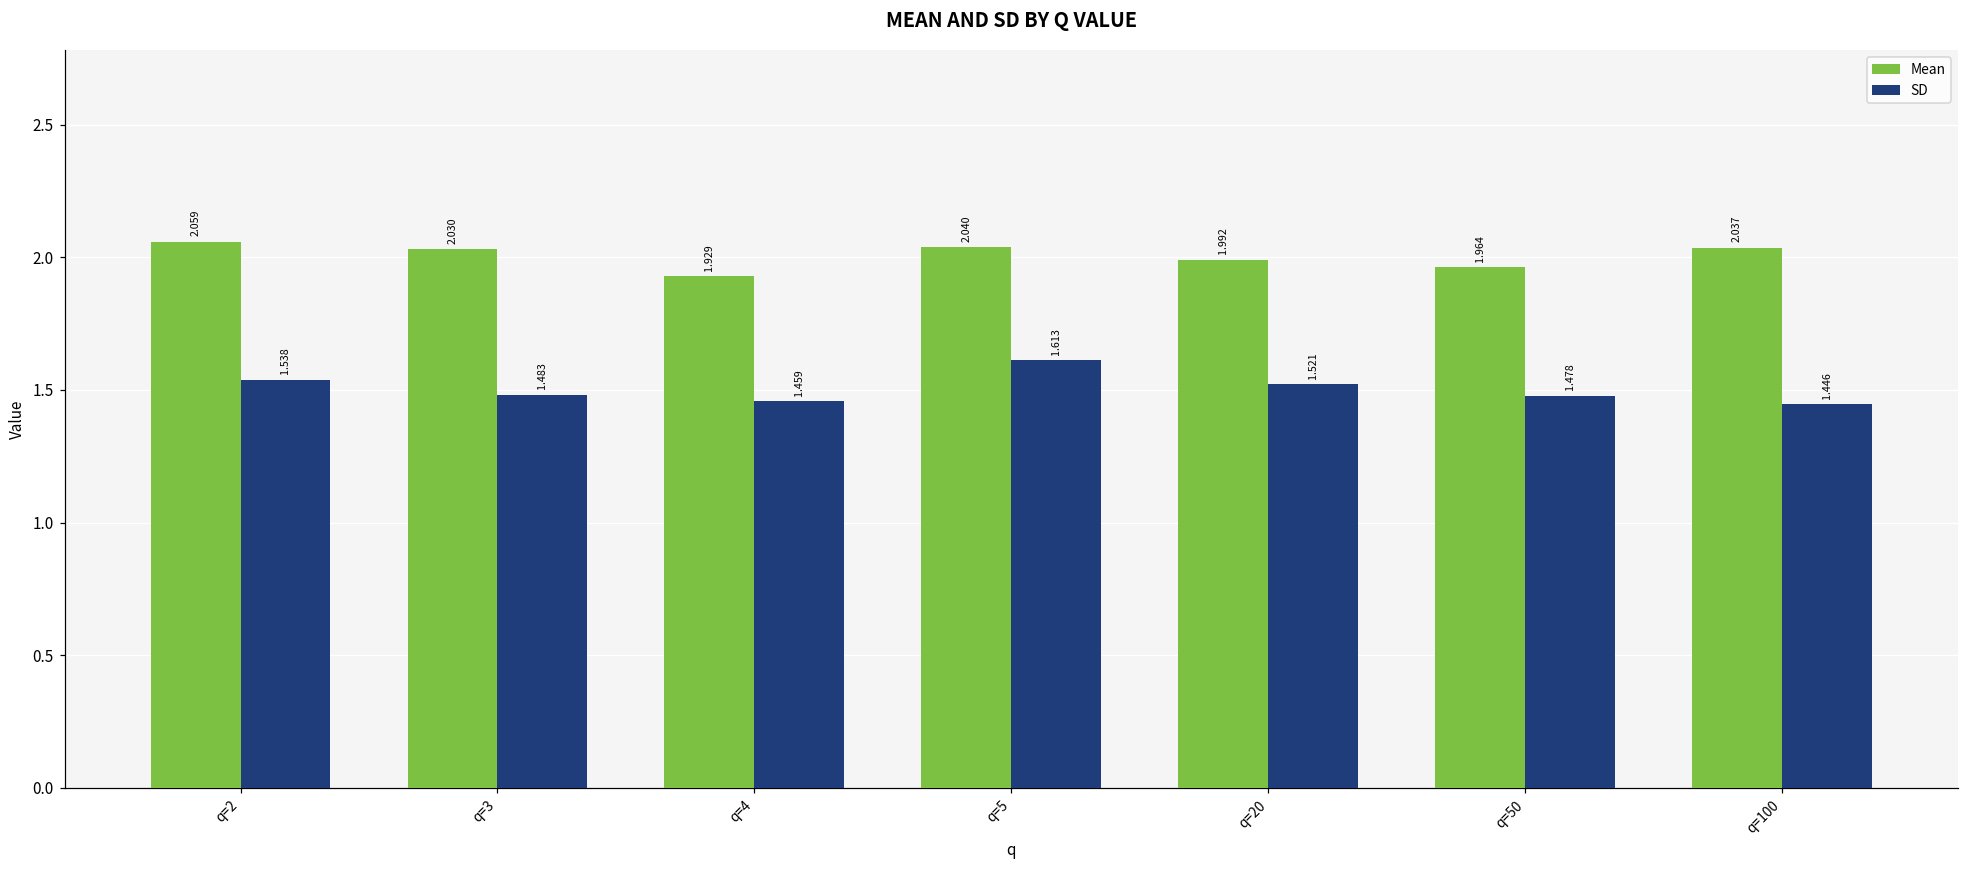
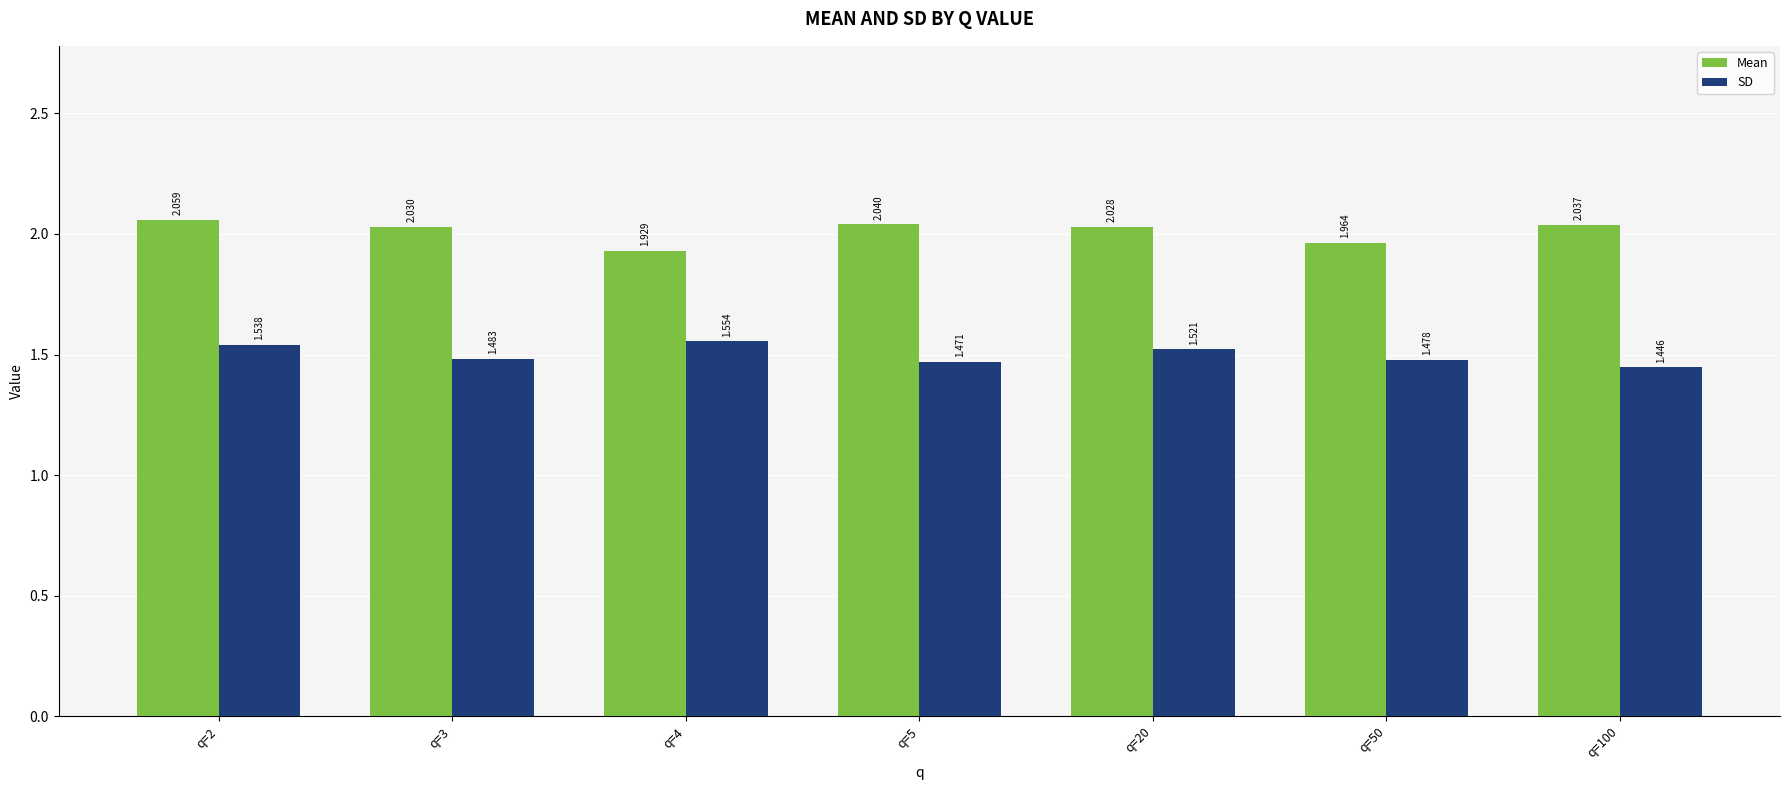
  {
    "Mean": {
      "q=2": 2.059,
      "q=3": 2.030,
      "q=4": 1.929,
      "q=5": 2.040,
-     "q=20": 1.992,
+     "q=20": 2.028,
      "q=50": 1.964,
      "q=100": 2.037
    },
    "SD": {
      "q=2": 1.538,
      "q=3": 1.483,
-     "q=4": 1.459,
-     "q=5": 1.613,
+     "q=4": 1.554,
+     "q=5": 1.471,
      "q=20": 1.521,
      "q=50": 1.478,
      "q=100": 1.446
    }
  }
